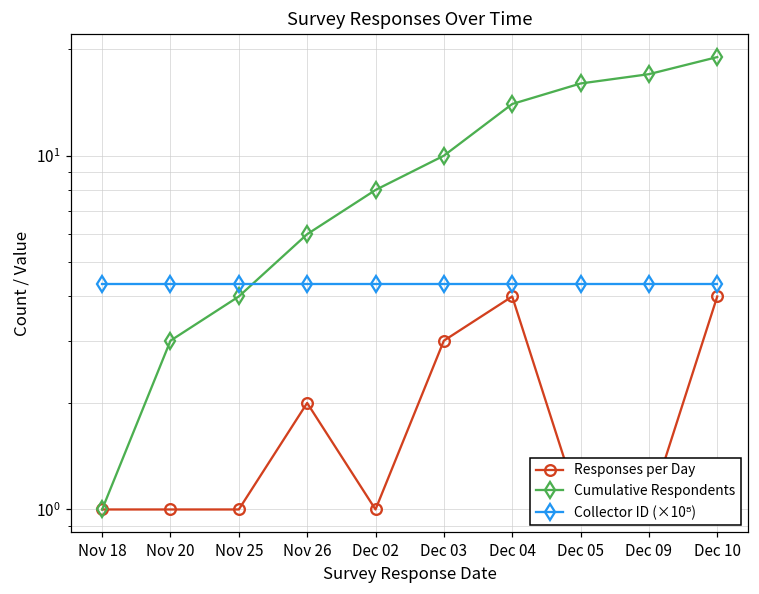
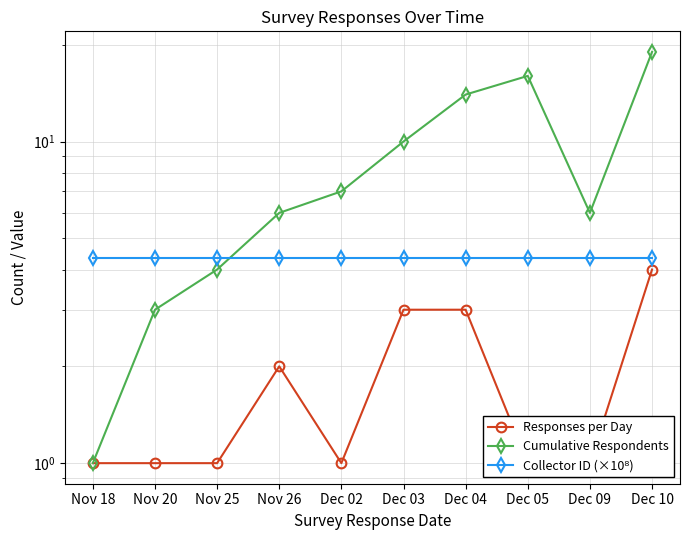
  {
    "Responses per Day": {
      "Nov 20": 1,
      "Nov 25": 1,
      "Nov 26": 2,
      "Dec 02": 1,
      "Dec 03": 3,
-     "Dec 04": 4,
+     "Dec 04": 3,
      "Dec 10": 4
    },
    "Cumulative Respondents": {
      "Nov 20": 3,
      "Nov 25": 4,
      "Nov 26": 6,
-     "Dec 02": 8,
+     "Dec 02": 7,
      "Dec 03": 10,
      "Dec 04": 14,
      "Dec 05": 16,
-     "Dec 09": 17,
+     "Dec 09": 6,
      "Dec 10": 19
    },
    "Collector ID (×10⁸)": {
      "Nov 18": 4.3,
      "Nov 20": 4.3,
      "Nov 25": 4.3,
      "Nov 26": 4.3,
      "Dec 02": 4.3,
      "Dec 03": 4.3,
      "Dec 04": 4.3,
      "Dec 05": 4.3,
      "Dec 09": 4.3,
      "Dec 10": 4.3
    }
  }
